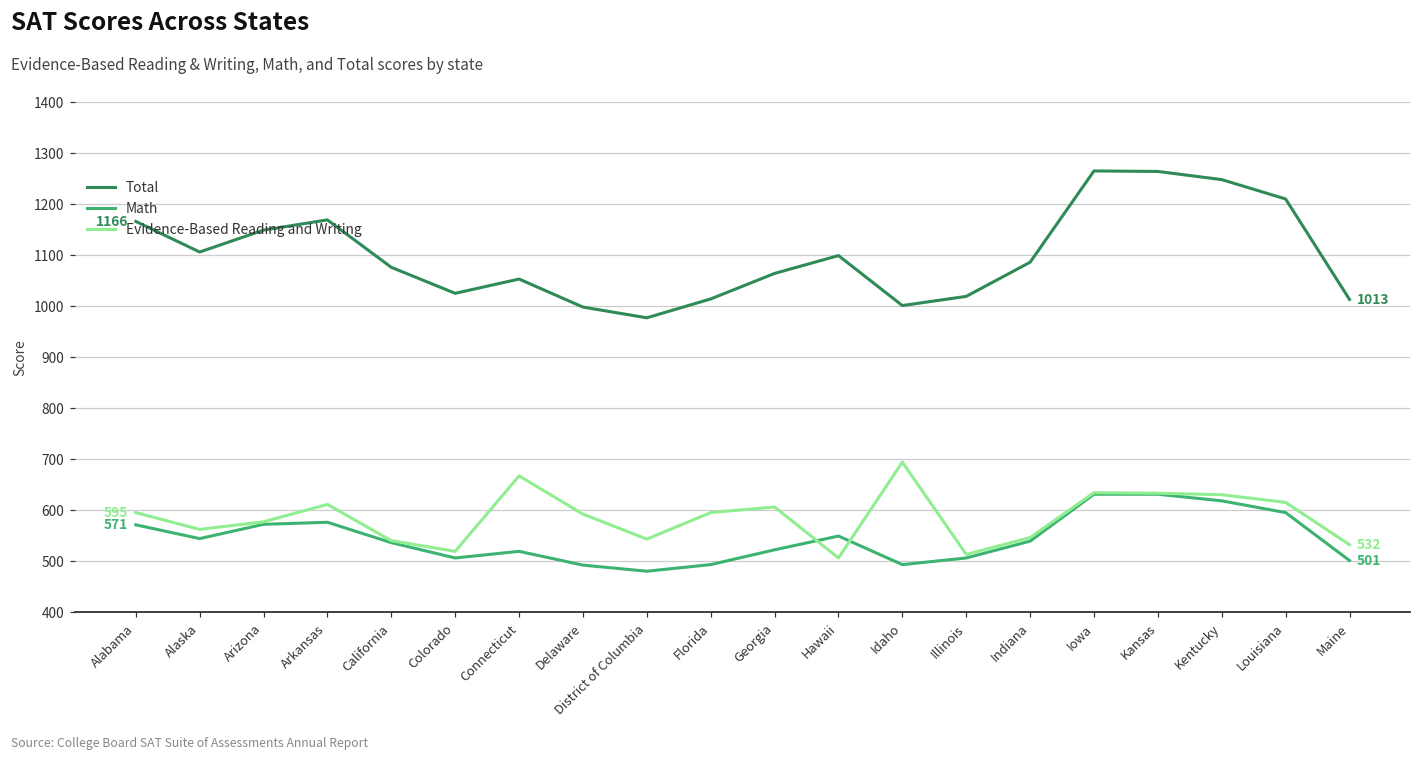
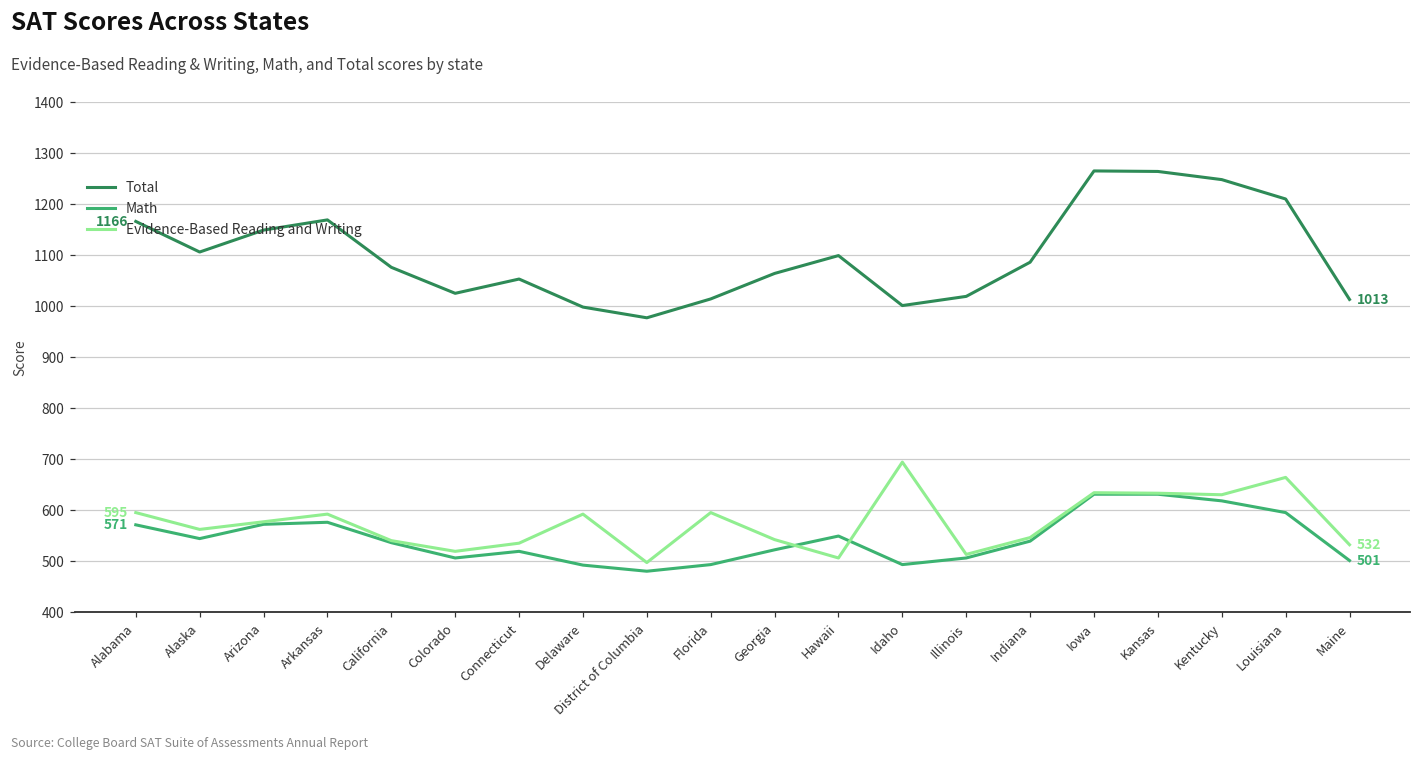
  {
    "Evidence-Based Reading and Writing": {
      "Alaska": 560,
-     "Arkansas": 610,
+     "Arkansas": 590,
      "Colorado": 520,
-     "Connecticut": 670,
+     "Connecticut": 540,
      "Delaware": 590,
-     "District of Columbia": 540,
+     "District of Columbia": 500,
      "Florida": 600,
-     "Georgia": 610,
+     "Georgia": 540,
      "Hawaii": 510,
      "Idaho": 690,
      "Illinois": 510,
      "Indiana": 550,
      "Kentucky": 630,
-     "Louisiana": 620
+     "Louisiana": 660
    }
  }
